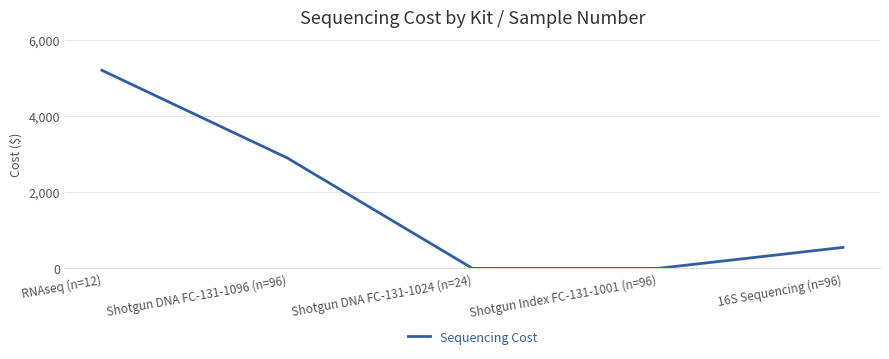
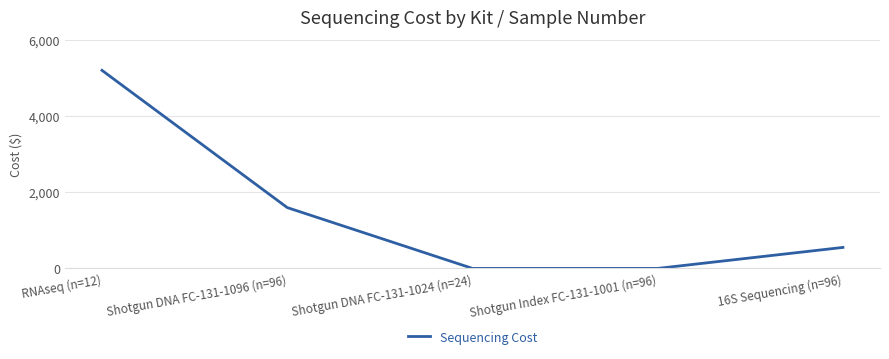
  {
    "RNAseq (n=12)": "5,200",
-   "Shotgun DNA FC-131-1096 (n=96)": "2,900",
+   "Shotgun DNA FC-131-1096 (n=96)": "1,600",
    "Shotgun DNA FC-131-1024 (n=24)": "0",
    "Shotgun Index FC-131-1001 (n=96)": "0",
    "16S Sequencing (n=96)": "600"
  }
